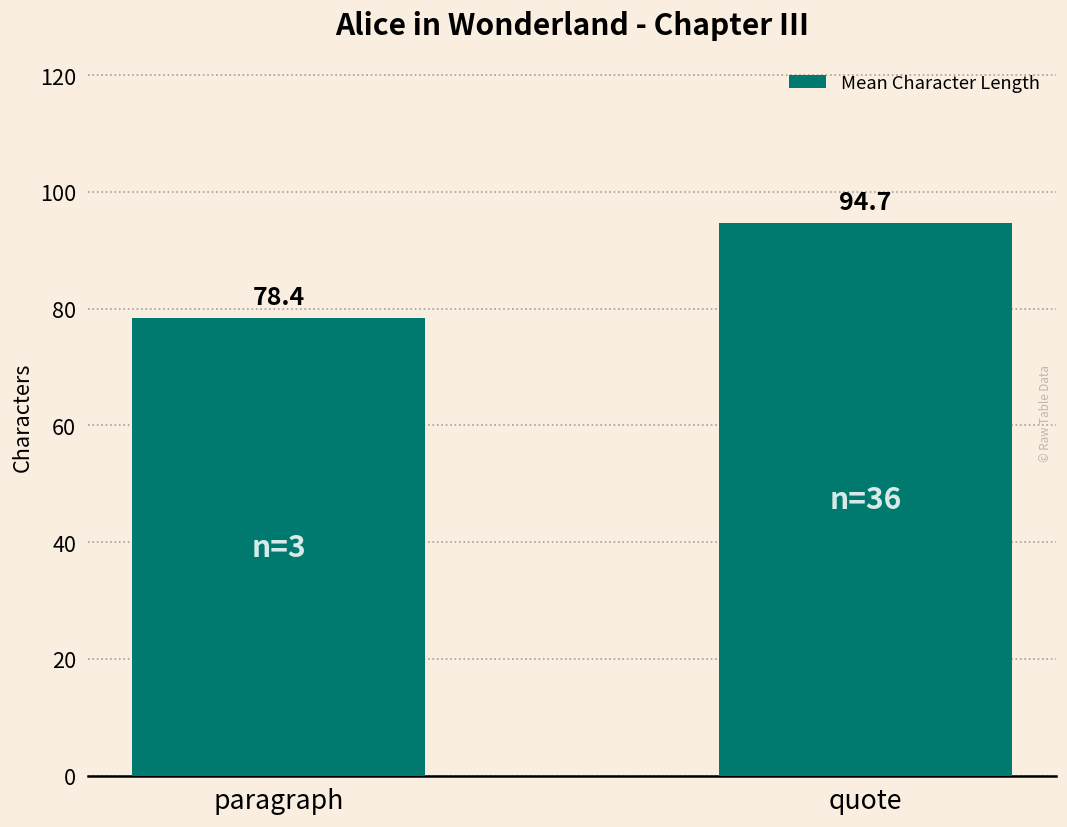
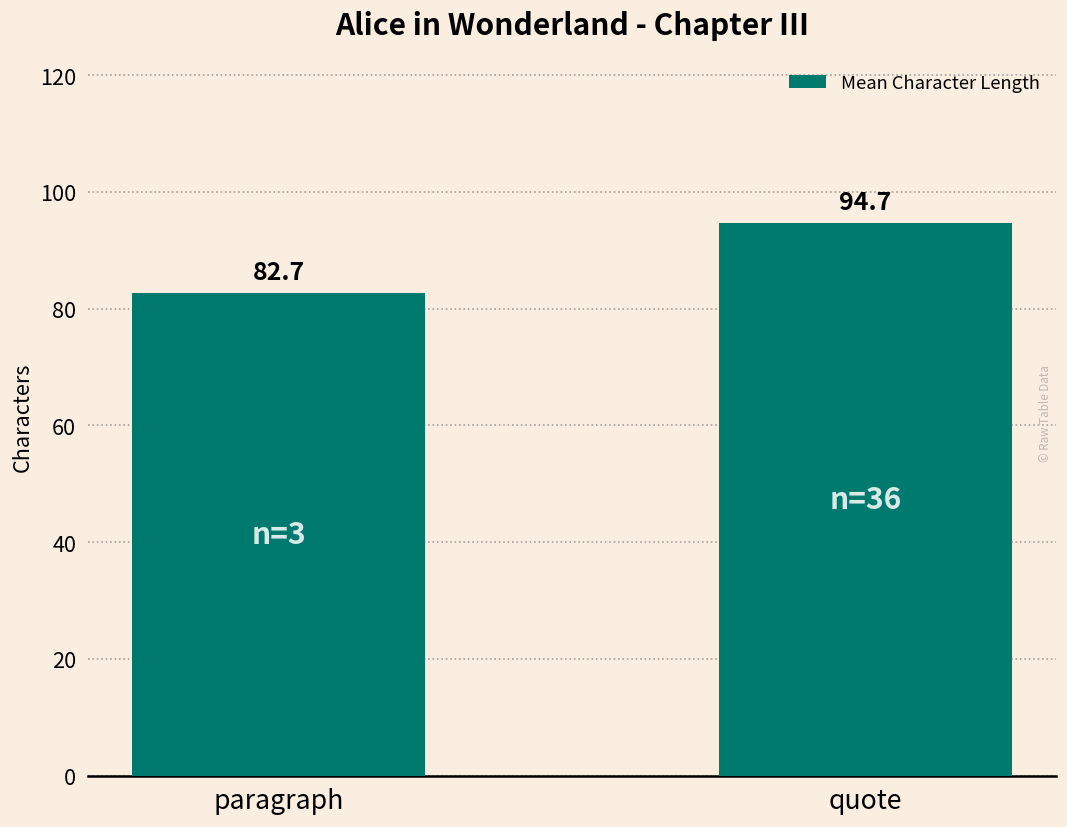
  {
-   "paragraph": 78.4,
+   "paragraph": 82.7,
    "quote": 94.7
  }
